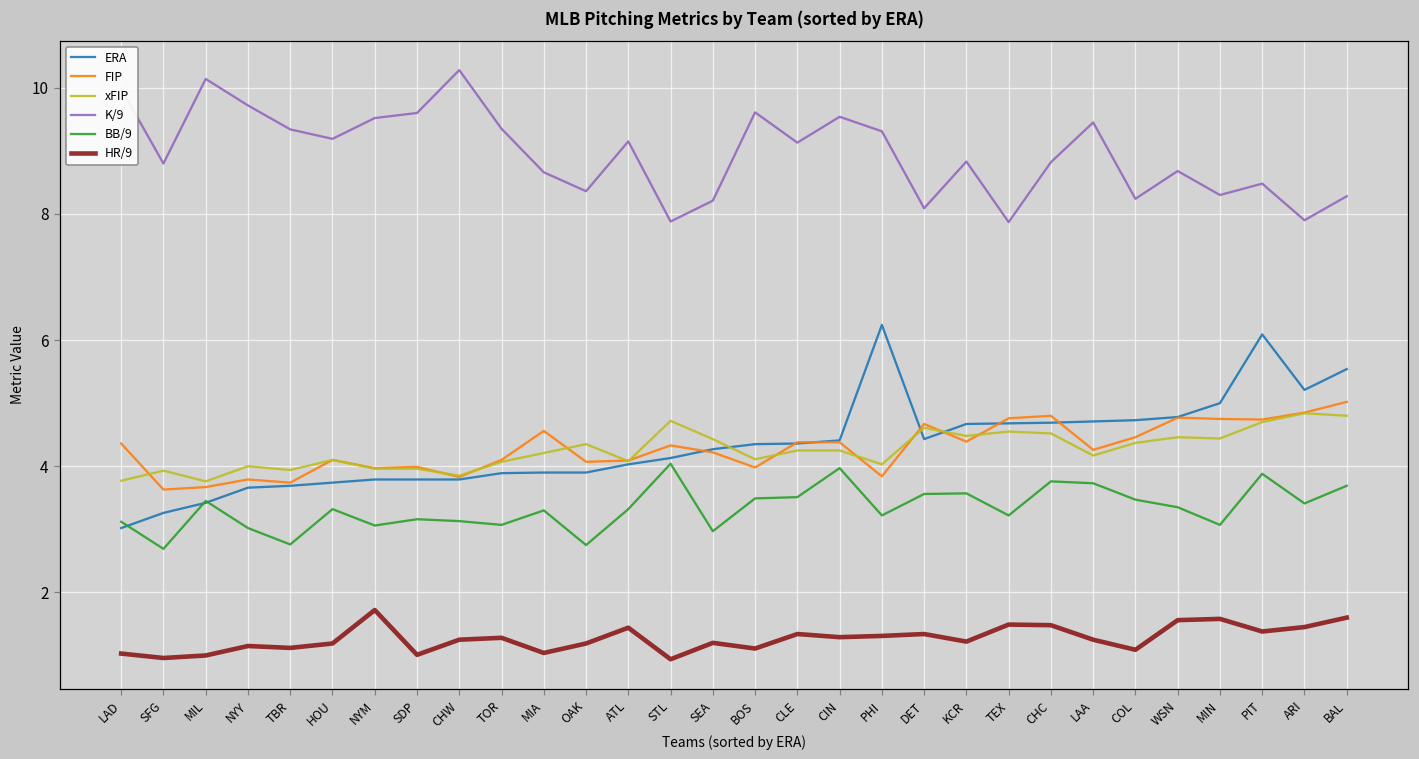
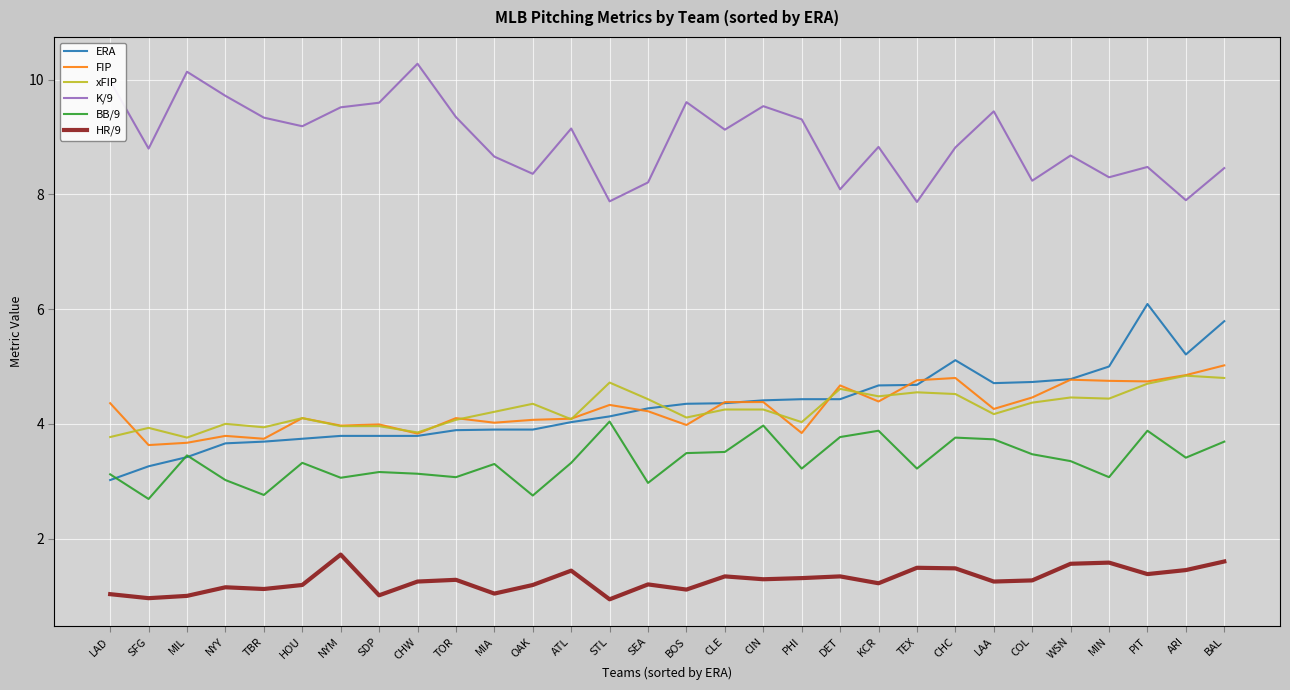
  {
    "ERA": {
      "LAD": 3.0,
      "SFG": 3.3,
      "NYY": 3.7,
      "TBR": 3.7,
      "HOU": 3.7,
      "NYM": 3.8,
      "SDP": 3.8,
      "TOR": 3.9,
      "MIA": 3.9,
      "OAK": 3.9,
      "ATL": 4.0,
      "STL": 4.1,
      "SEA": 4.3,
      "BOS": 4.4,
-     "PHI": 6.2,
+     "PHI": 4.4,
      "DET": 4.4,
      "KCR": 4.7,
      "TEX": 4.7,
-     "CHC": 4.7,
+     "CHC": 5.1,
      "LAA": 4.7,
      "COL": 4.7,
      "MIN": 5.0,
      "PIT": 6.1,
      "ARI": 5.2,
-     "BAL": 5.5
+     "BAL": 5.8
    },
    "FIP": {
      "LAD": 4.4,
      "SFG": 3.6,
      "MIL": 3.7,
      "NYY": 3.8,
      "TBR": 3.7,
-     "MIA": 4.6,
+     "MIA": 4.0,
      "OAK": 4.1,
      "STL": 4.3,
      "SEA": 4.2,
      "BOS": 4.0,
      "PHI": 3.8,
      "DET": 4.7,
      "KCR": 4.4,
      "TEX": 4.8,
      "CHC": 4.8,
      "LAA": 4.3,
      "COL": 4.5,
      "MIN": 4.8,
      "BAL": 5.0
    },
    "xFIP": {
      "LAD": 3.8,
      "SFG": 3.9,
      "MIL": 3.8,
      "NYY": 4.0,
      "TBR": 3.9,
      "MIA": 4.2,
      "OAK": 4.4,
      "STL": 4.7,
      "SEA": 4.4,
      "BOS": 4.1,
      "CLE": 4.3,
      "CIN": 4.3,
      "PHI": 4.0,
      "DET": 4.6,
      "KCR": 4.5,
      "TEX": 4.6,
      "CHC": 4.5,
      "LAA": 4.2,
      "COL": 4.4,
      "WSN": 4.5,
      "MIN": 4.4,
      "BAL": 4.8
    },
    "K/9": {
      "SFG": 8.8,
      "MIL": 10.1,
      "NYY": 9.7,
      "TBR": 9.3,
      "HOU": 9.2,
      "NYM": 9.5,
      "SDP": 9.6,
      "CHW": 10.3,
      "TOR": 9.4,
      "MIA": 8.7,
      "OAK": 8.4,
      "ATL": 9.2,
      "STL": 7.9,
      "SEA": 8.2,
      "BOS": 9.6,
      "CLE": 9.1,
      "CIN": 9.5,
      "PHI": 9.3,
      "DET": 8.1,
      "KCR": 8.8,
      "TEX": 7.9,
      "CHC": 8.8,
      "LAA": 9.5,
      "COL": 8.2,
      "WSN": 8.7,
      "MIN": 8.3,
      "PIT": 8.5,
      "ARI": 7.9,
-     "BAL": 8.3
+     "BAL": 8.5
    },
    "BB/9": {
      "LAD": 3.1,
      "SFG": 2.7,
      "NYY": 3.0,
      "TBR": 2.8,
      "HOU": 3.3,
      "NYM": 3.1,
      "SDP": 3.2,
      "CHW": 3.1,
      "TOR": 3.1,
      "MIA": 3.3,
      "OAK": 2.8,
      "ATL": 3.3,
      "STL": 4.0,
      "SEA": 3.0,
      "BOS": 3.5,
      "CLE": 3.5,
      "CIN": 4.0,
      "PHI": 3.2,
-     "DET": 3.6,
-     "KCR": 3.6,
+     "DET": 3.8,
+     "KCR": 3.9,
      "TEX": 3.2,
      "CHC": 3.8,
      "LAA": 3.7,
      "COL": 3.5,
      "WSN": 3.4,
      "MIN": 3.1,
      "PIT": 3.9,
      "ARI": 3.4,
      "BAL": 3.7
    },
    "HR/9": {
      "LAD": 1.0,
      "SFG": 1.0,
      "MIL": 1.0,
      "NYY": 1.2,
      "TBR": 1.1,
      "HOU": 1.2,
      "NYM": 1.7,
      "SDP": 1.0,
      "CHW": 1.3,
      "TOR": 1.3,
      "MIA": 1.0,
      "OAK": 1.2,
      "ATL": 1.4,
      "STL": 0.9,
      "SEA": 1.2,
      "BOS": 1.1,
      "CLE": 1.3,
      "CIN": 1.3,
      "PHI": 1.3,
      "DET": 1.3,
      "KCR": 1.2,
      "TEX": 1.5,
      "CHC": 1.5,
      "LAA": 1.3,
-     "COL": 1.1,
+     "COL": 1.3,
      "WSN": 1.6,
      "MIN": 1.6,
      "PIT": 1.4,
      "ARI": 1.5,
      "BAL": 1.6
    }
  }
